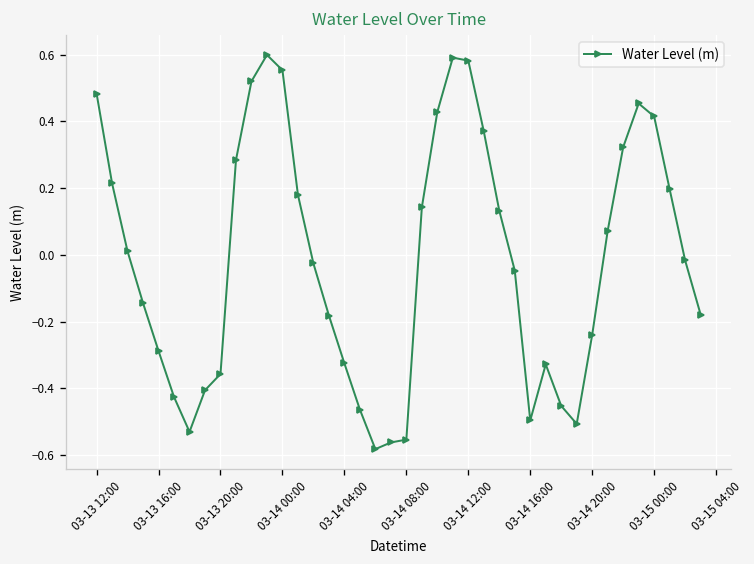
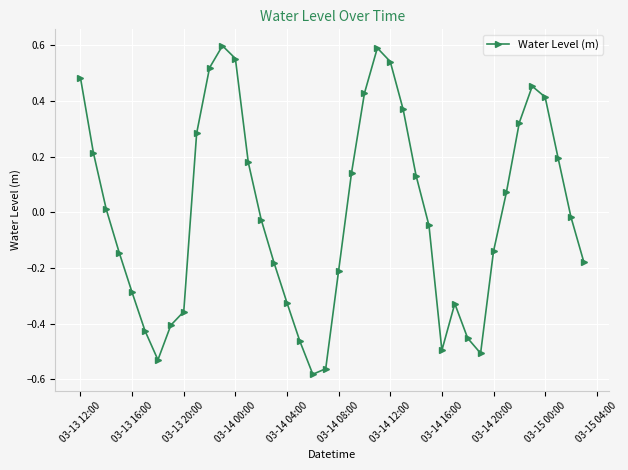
  {
    "03-13 12:00": 0.48,
    "03-13 16:00": -0.29,
    "03-13 20:00": -0.36,
    "03-14 00:00": 0.55,
    "03-14 04:00": -0.33,
-   "03-14 08:00": -0.55,
-   "03-14 12:00": 0.58,
+   "03-14 08:00": -0.21,
+   "03-14 12:00": 0.54,
    "03-14 16:00": -0.50,
-   "03-14 20:00": -0.24,
+   "03-14 20:00": -0.14,
    "03-15 00:00": 0.41
  }
